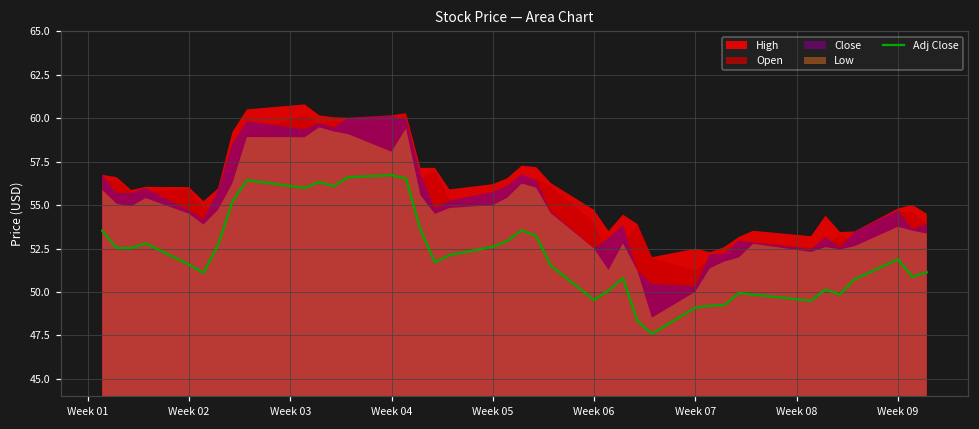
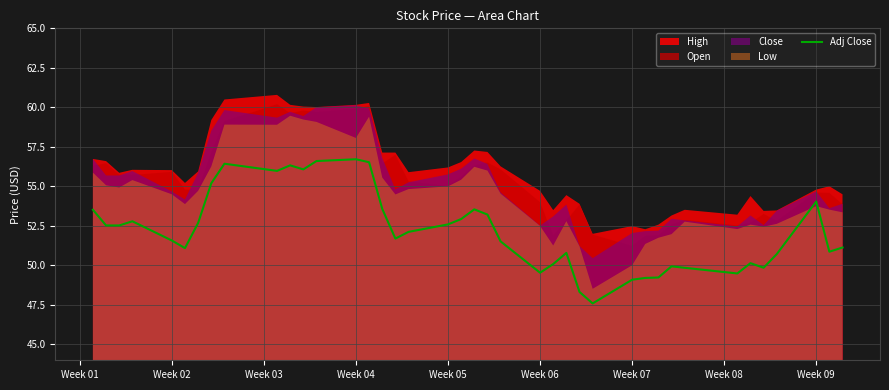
  {
    "Adj Close": {
      "Week 02": 51.6,
      "Week 04": 56.7,
      "Week 05": 52.6,
      "Week 06": 49.5,
      "Week 07": 49.1,
-     "Week 09": 51.9
+     "Week 09": 54.0
    },
    "Close": {
      "Week 02": 54.7,
      "Week 05": 55.8,
-     "Week 07": 50.3
+     "Week 07": 52.0
    },
    "Low": {
      "Week 02": 54.5,
      "Week 04": 58.1,
      "Week 07": 50.0,
      "Week 09": 53.8
    }
  }
